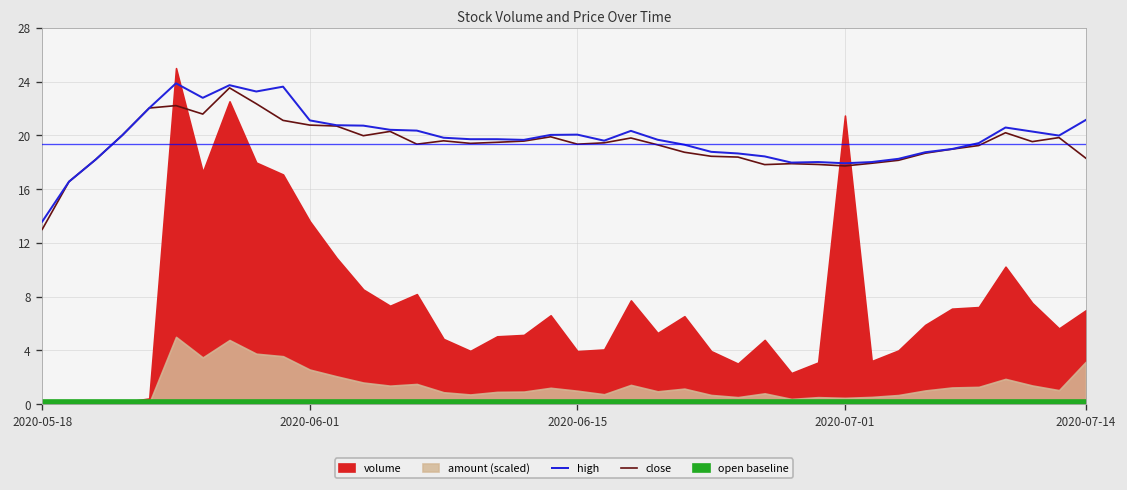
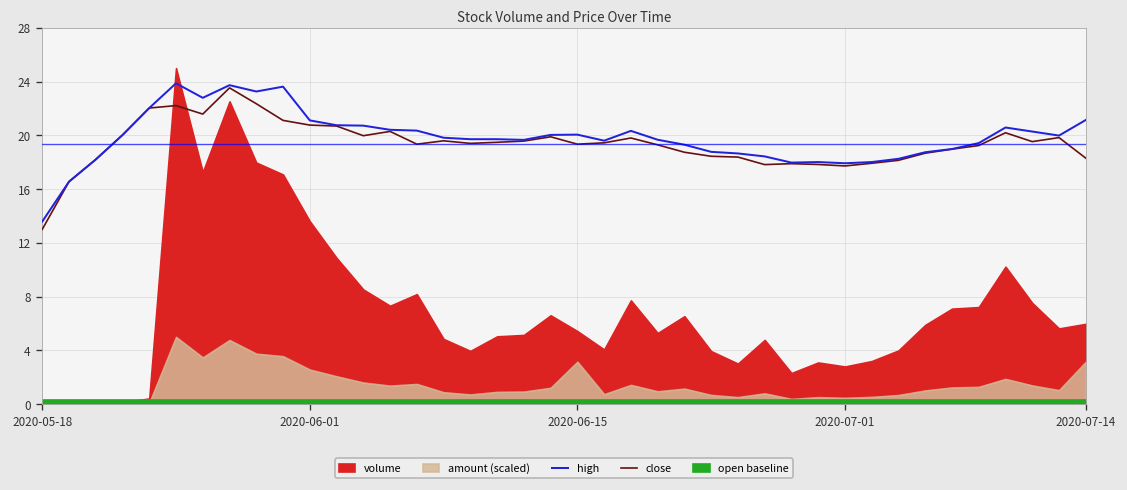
  {
    "high": {
      "2020-05-18": 13.6,
      "2020-06-01": 21.1,
      "2020-06-15": 20.1,
      "2020-07-14": 21.1
    },
    "volume": {
      "2020-06-01": 13.6,
-     "2020-06-15": 3.9,
-     "2020-07-01": 21.5,
-     "2020-07-14": 7.0
+     "2020-06-15": 5.4,
+     "2020-07-01": 2.8,
+     "2020-07-14": 6.0
    },
    "close": {
      "2020-05-18": 13.0,
      "2020-06-01": 20.8,
      "2020-06-15": 19.3,
      "2020-07-14": 18.3
    },
    "amount (scaled)": {
      "2020-06-01": 2.6,
-     "2020-06-15": 1.0,
+     "2020-06-15": 3.1,
      "2020-07-14": 3.1
    },
    "open baseline": {
      "2020-06-01": 0.3,
      "2020-06-15": 0.3,
      "2020-07-14": 0.3
    }
  }
